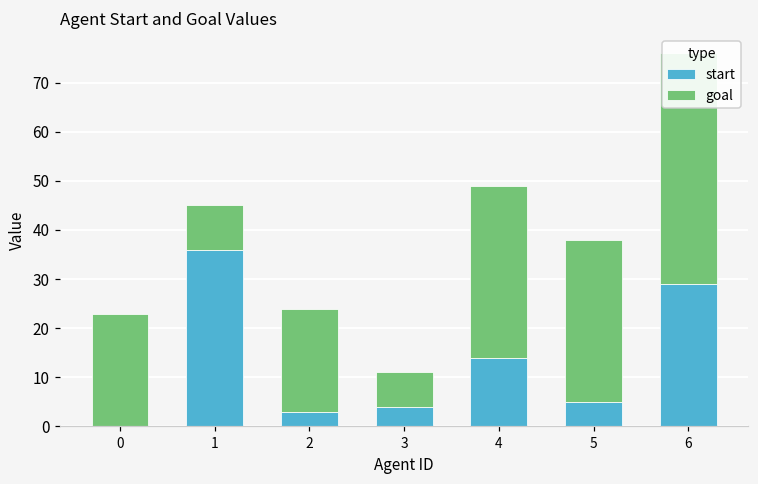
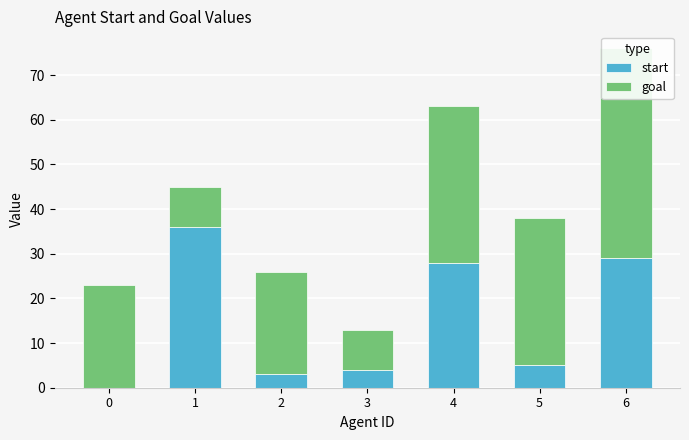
  {
    "start": {
      "0": 0,
      "1": 36,
      "2": 3,
      "3": 4,
-     "4": 14,
+     "4": 28,
      "5": 5,
      "6": 29
    },
    "goal": {
      "0": 23,
      "1": 9,
-     "2": 21,
-     "3": 7,
+     "2": 23,
+     "3": 9,
      "4": 35,
      "5": 33
    }
  }
